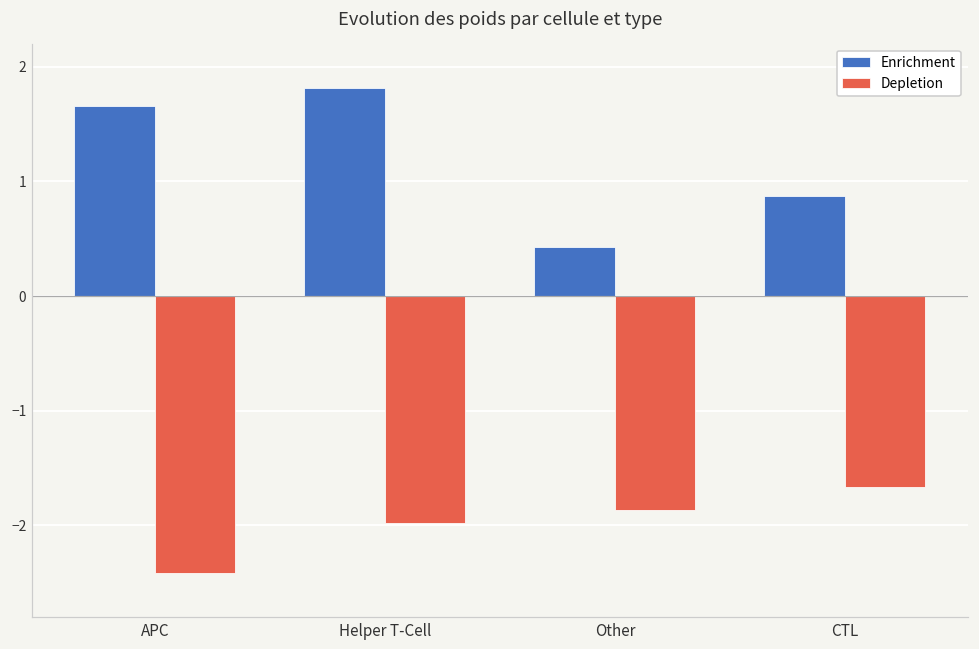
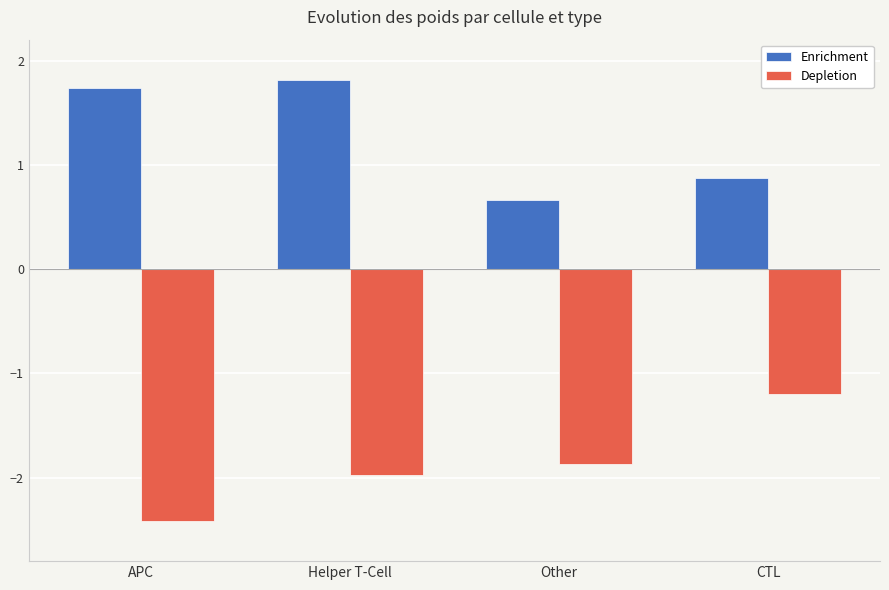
  {
    "Enrichment": {
-     "APC": 1.66,
+     "APC": 1.74,
      "Helper T-Cell": 1.81,
-     "Other": 0.43,
+     "Other": 0.66,
      "CTL": 0.87
    },
    "Depletion": {
      "APC": -2.42,
      "Helper T-Cell": -1.97,
      "Other": -1.87,
-     "CTL": -1.66
+     "CTL": -1.19
    }
  }
